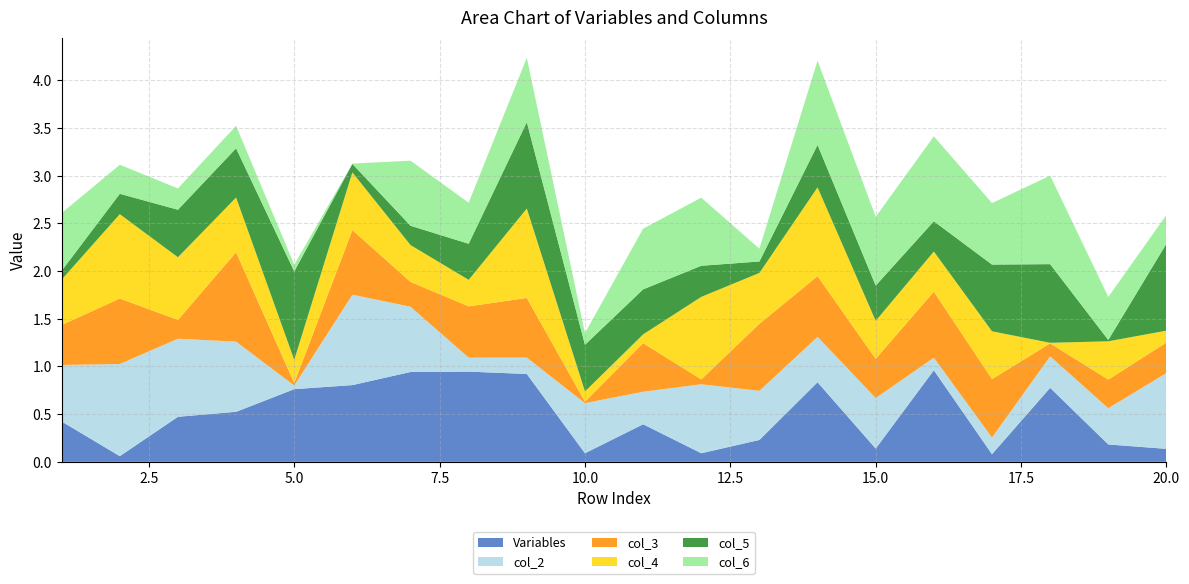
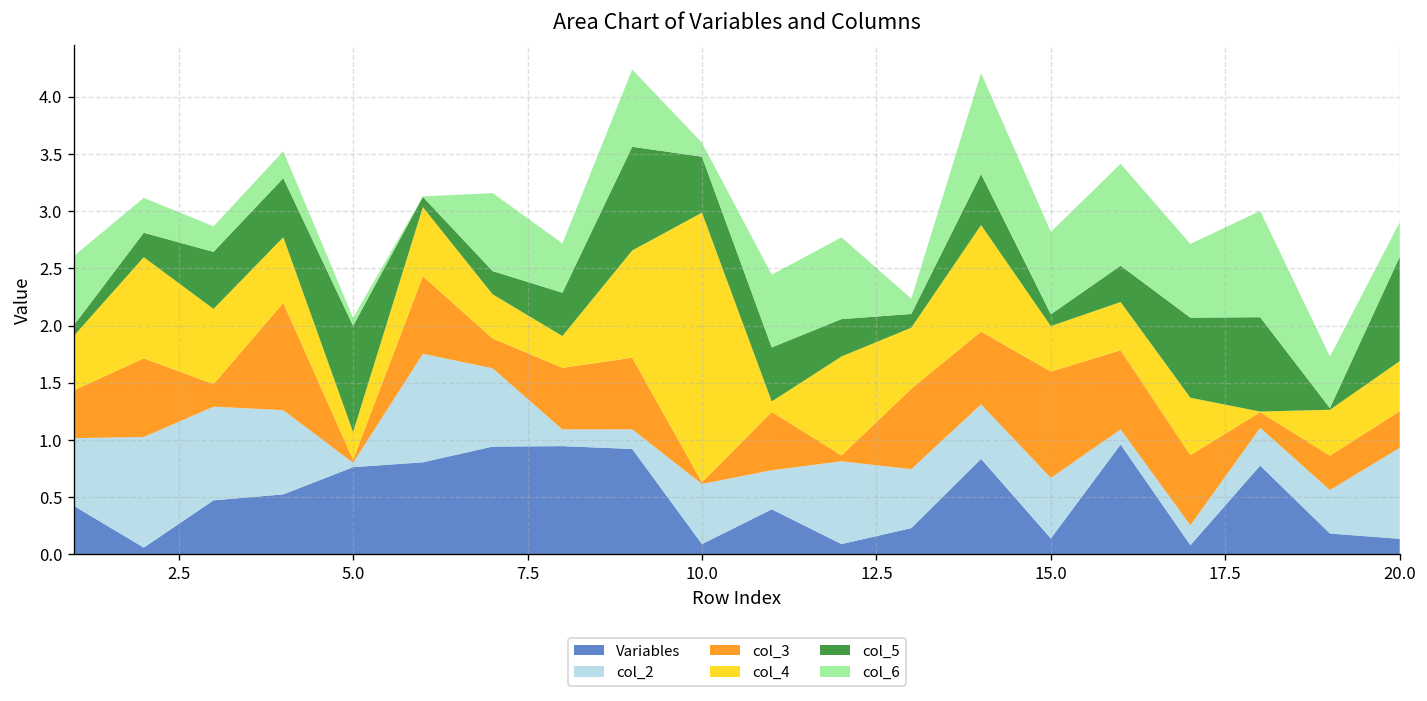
  {
    "Variables": {
      "5.0": 0.8,
      "10.0": 0.1,
      "15.0": 0.1,
      "20.0": 0.1
    },
    "col_2": {
      "15.0": 0.5,
      "20.0": 0.8
    },
    "col_3": {
-     "15.0": 0.4,
+     "15.0": 0.9,
      "20.0": 0.3
    },
    "col_4": {
      "5.0": 0.2,
-     "10.0": 0.1,
+     "10.0": 2.4,
      "15.0": 0.4,
-     "20.0": 0.1
+     "20.0": 0.4
    },
    "col_5": {
      "5.0": 0.9,
      "10.0": 0.5,
-     "15.0": 0.4,
+     "15.0": 0.1,
      "20.0": 0.9
    },
    "col_6": {
      "5.0": 0.1,
      "10.0": 0.1,
      "15.0": 0.7,
      "20.0": 0.3
    }
  }
